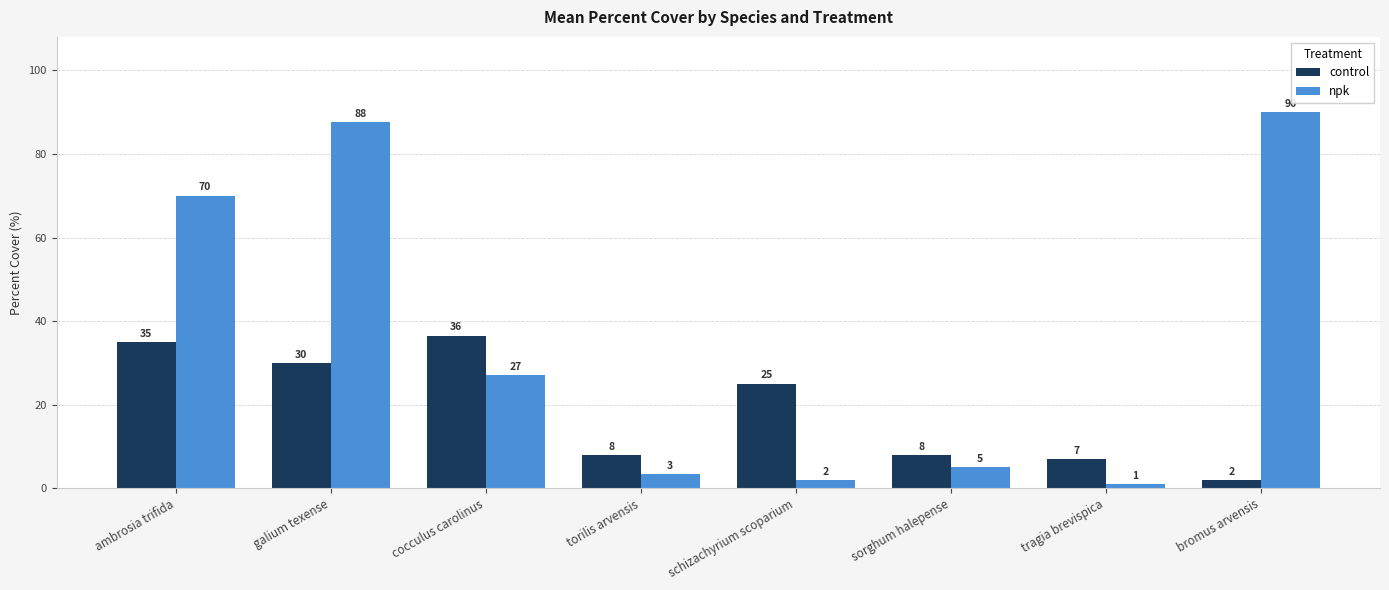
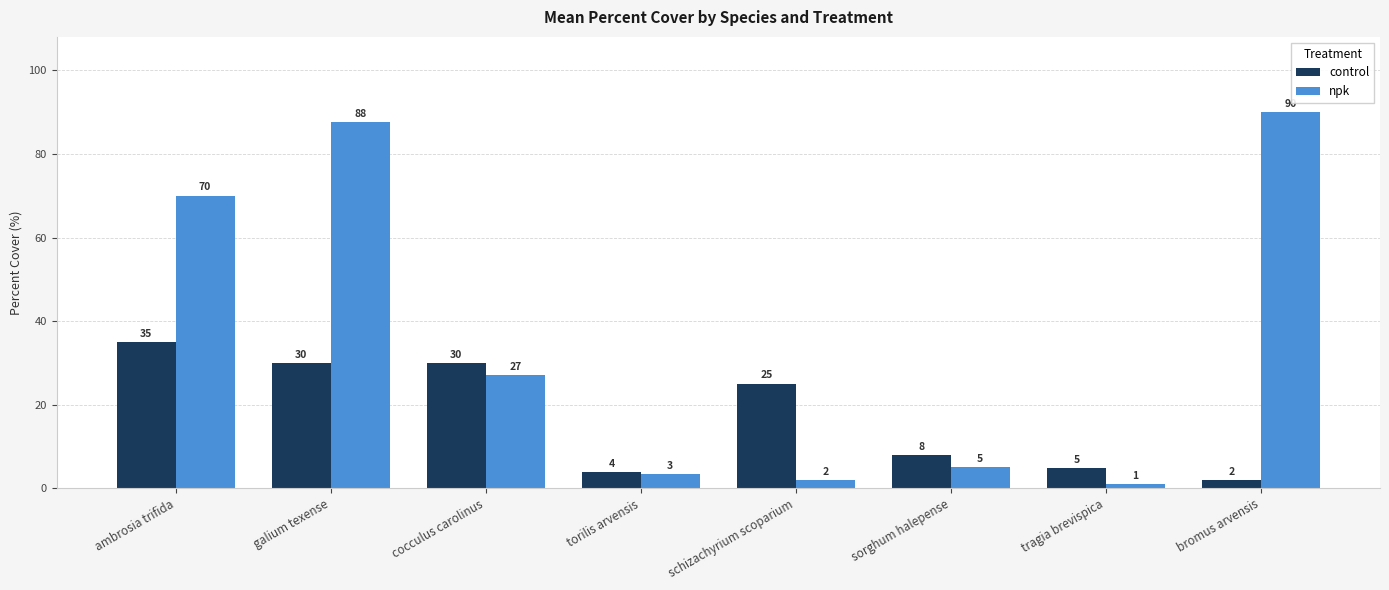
  {
    "control": {
      "ambrosia trifida": 35,
      "galium texense": 30,
-     "cocculus carolinus": 36,
-     "torilis arvensis": 8,
+     "cocculus carolinus": 30,
+     "torilis arvensis": 4,
      "schizachyrium scoparium": 25,
      "sorghum halepense": 8,
-     "tragia brevispica": 7,
+     "tragia brevispica": 5,
      "bromus arvensis": 2
    },
    "npk": {
      "ambrosia trifida": 70,
      "galium texense": 88,
      "cocculus carolinus": 27,
      "torilis arvensis": 3,
      "schizachyrium scoparium": 2,
      "sorghum halepense": 5,
      "tragia brevispica": 1
    }
  }
